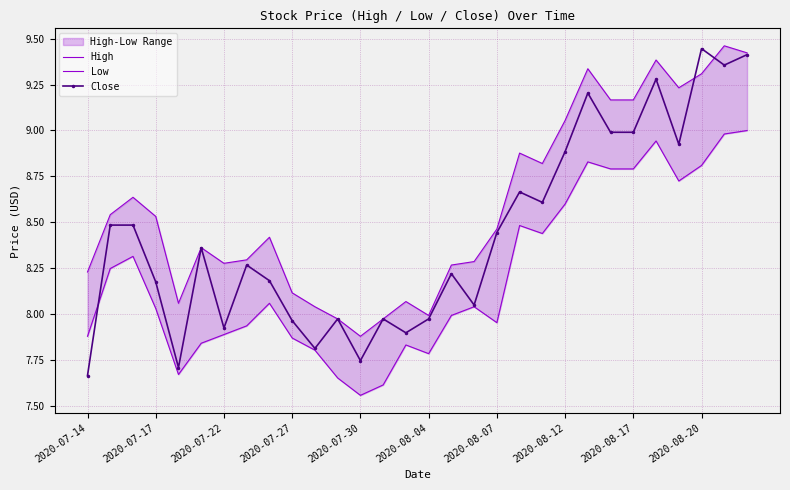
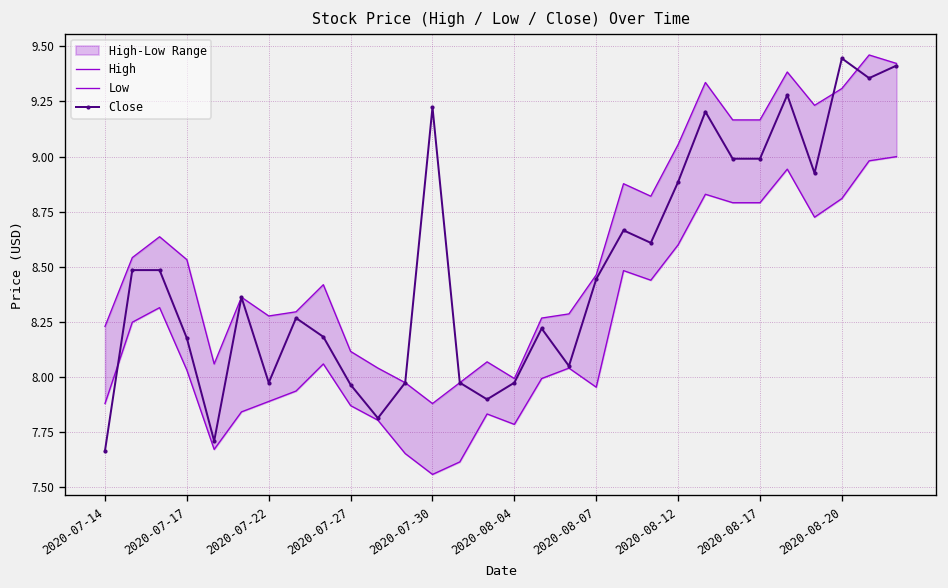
  {
    "Close": {
      "2020-07-14": 7.67,
      "2020-07-17": 8.18,
-     "2020-07-22": 7.92,
+     "2020-07-22": 7.97,
      "2020-07-27": 7.96,
-     "2020-07-30": 7.75,
+     "2020-07-30": 9.22,
      "2020-08-04": 7.97,
      "2020-08-07": 8.44,
      "2020-08-12": 8.88,
      "2020-08-17": 8.99,
      "2020-08-20": 9.45
    }
  }
